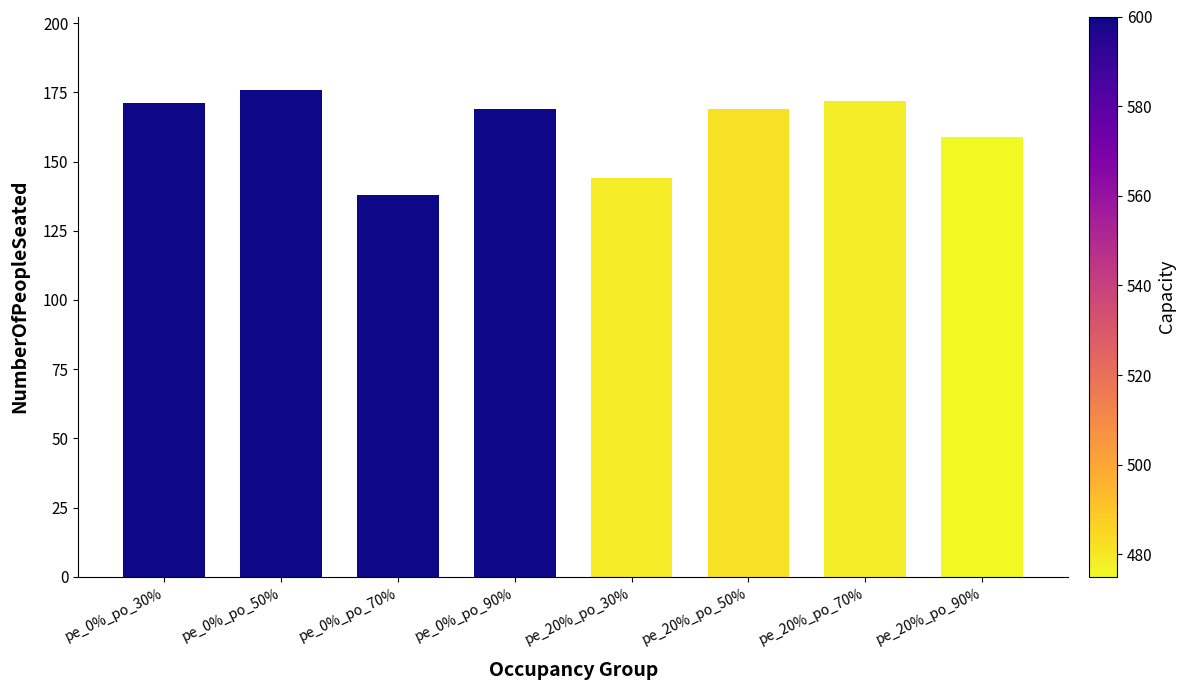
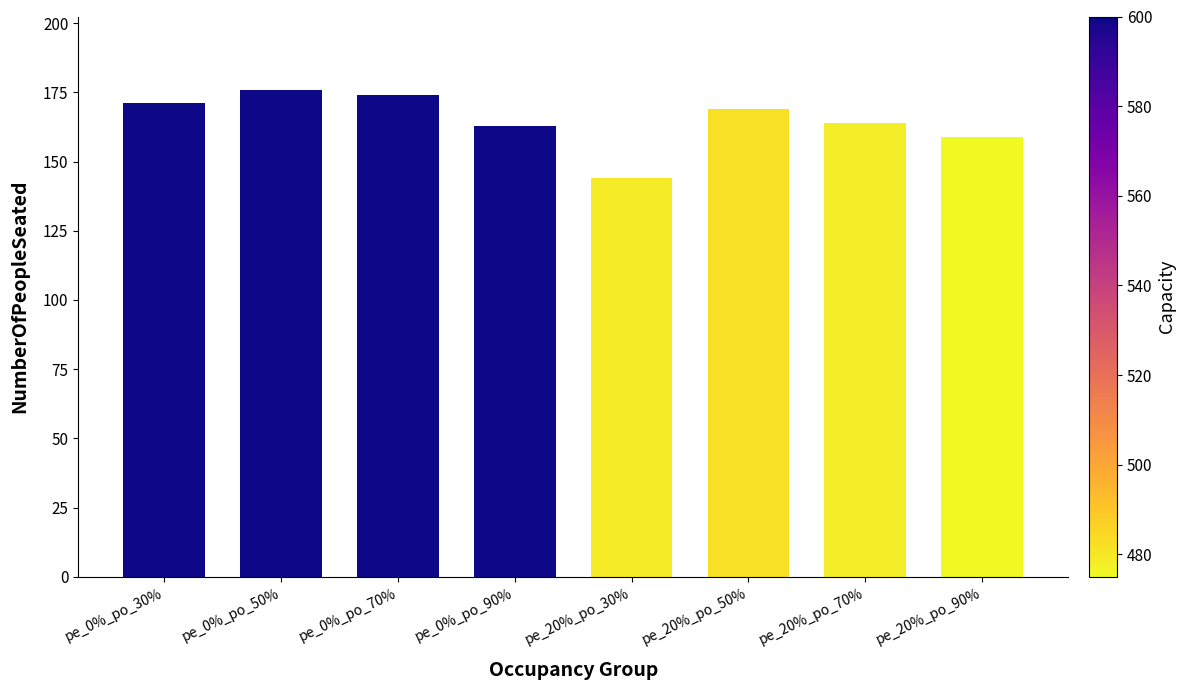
  {
    "pe_0%_po_30%": 171,
    "pe_0%_po_50%": 176,
-   "pe_0%_po_70%": 138,
-   "pe_0%_po_90%": 169,
+   "pe_0%_po_70%": 174,
+   "pe_0%_po_90%": 163,
    "pe_20%_po_30%": 144,
    "pe_20%_po_50%": 169,
-   "pe_20%_po_70%": 172,
+   "pe_20%_po_70%": 164,
    "pe_20%_po_90%": 159
  }
